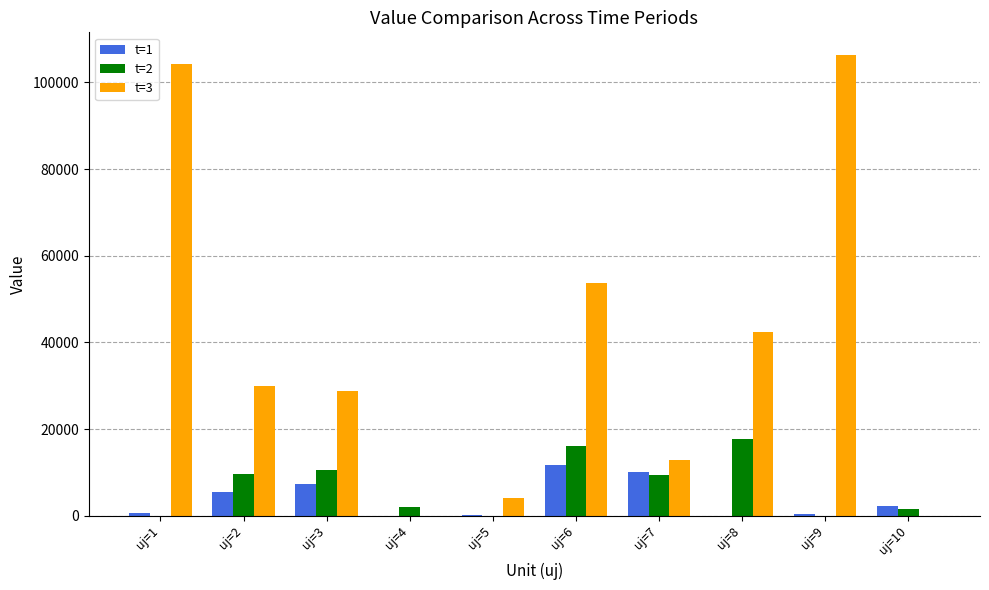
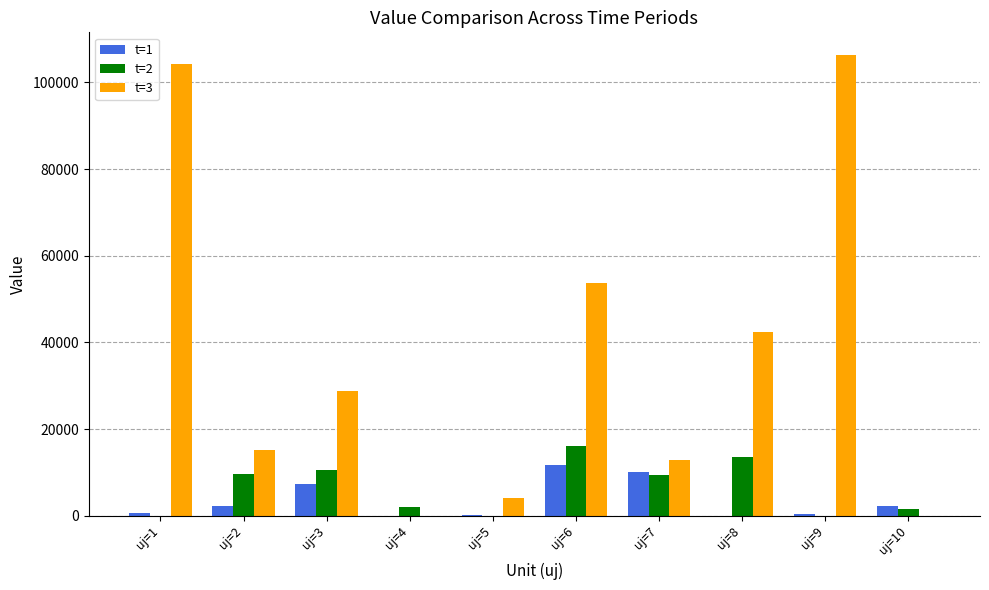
  {
    "t=1": {
-     "uj=2": 5000,
+     "uj=2": 2000,
      "uj=3": 7000,
      "uj=4": 0,
      "uj=6": 12000,
      "uj=7": 10000,
      "uj=8": 0,
      "uj=10": 2000
    },
    "t=2": {
      "uj=1": 0,
      "uj=2": 10000,
      "uj=3": 11000,
      "uj=4": 2000,
      "uj=5": 0,
      "uj=6": 16000,
      "uj=7": 9000,
-     "uj=8": 18000,
+     "uj=8": 14000,
      "uj=9": 0,
      "uj=10": 2000
    },
    "t=3": {
      "uj=1": 104000,
-     "uj=2": 30000,
+     "uj=2": 15000,
      "uj=3": 29000,
      "uj=4": 0,
      "uj=5": 4000,
      "uj=6": 54000,
      "uj=7": 13000,
      "uj=8": 43000,
      "uj=9": 106000,
      "uj=10": 0
    }
  }
